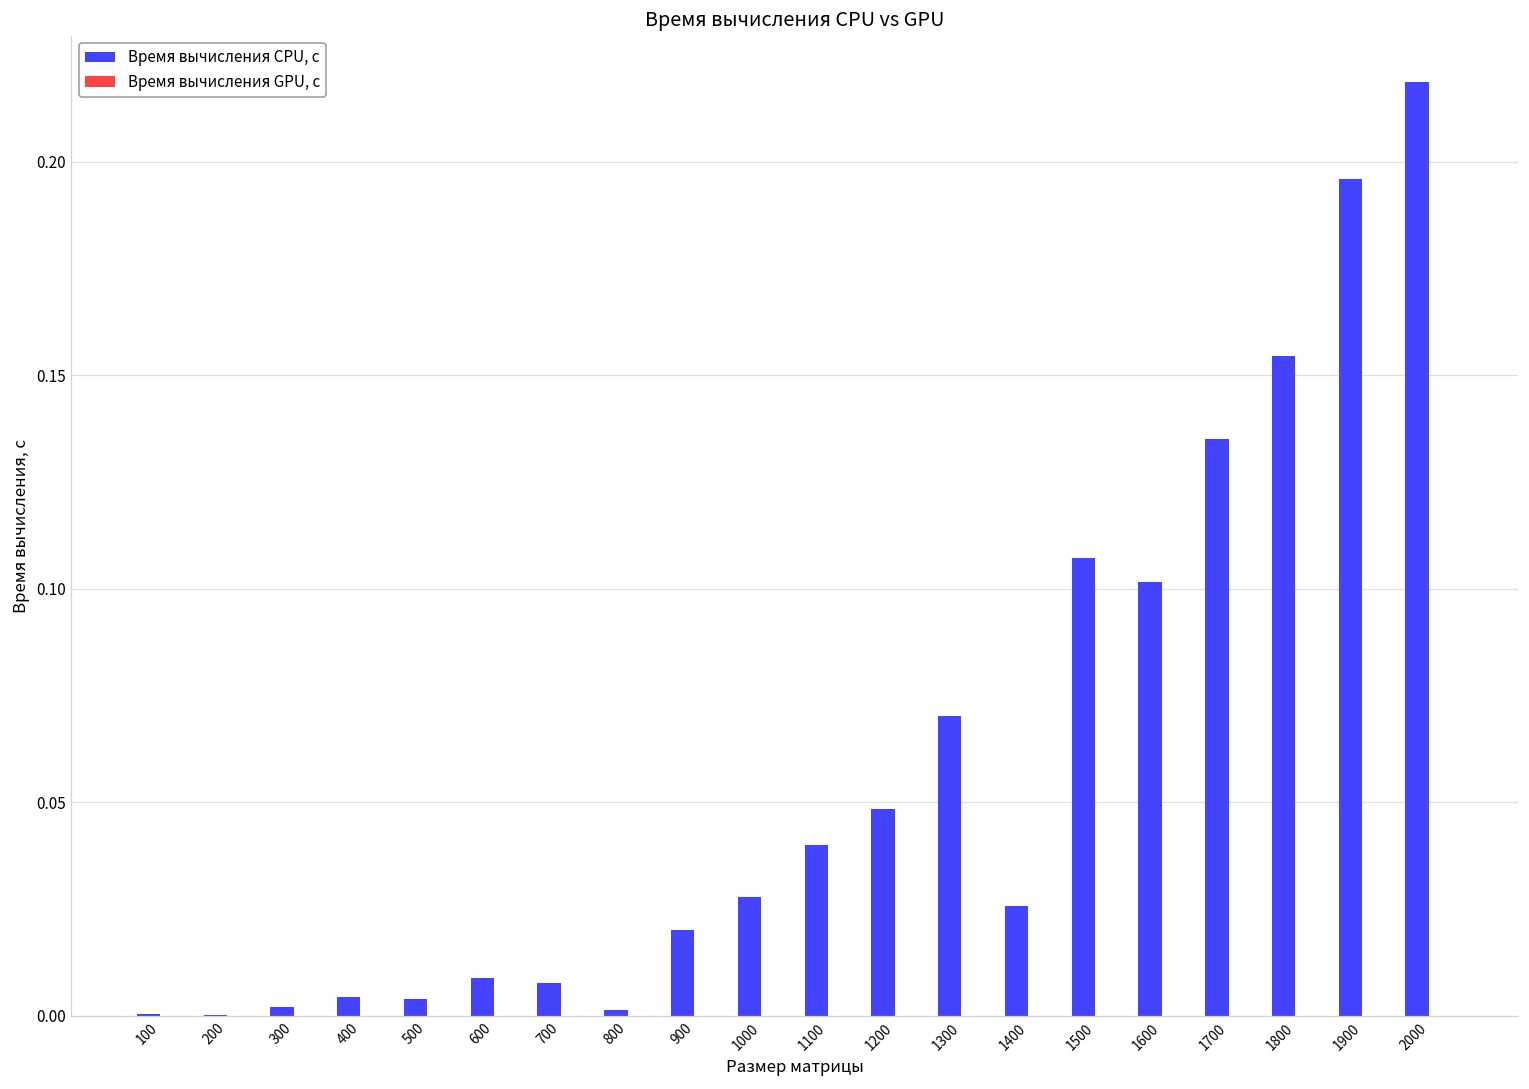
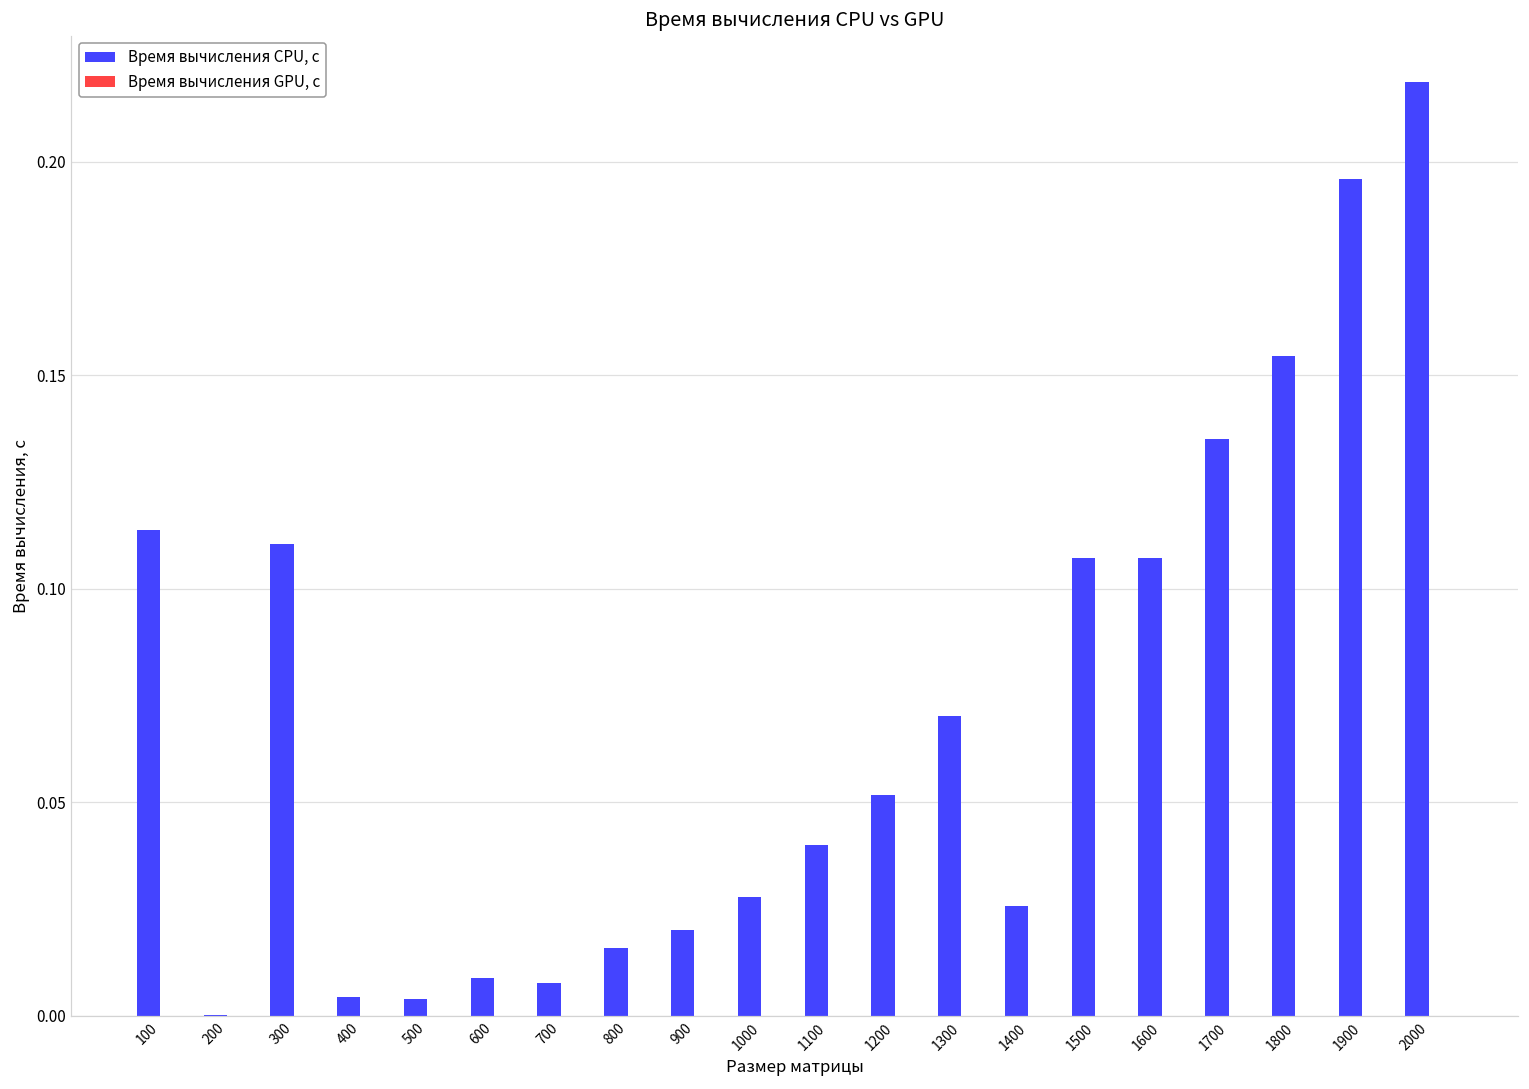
  {
    "Время вычисления CPU, с": {
-     "100": 0.000,
-     "300": 0.002,
+     "100": 0.114,
+     "300": 0.110,
      "400": 0.005,
      "500": 0.004,
      "600": 0.009,
      "700": 0.008,
-     "800": 0.001,
+     "800": 0.016,
      "900": 0.020,
      "1000": 0.028,
      "1100": 0.040,
-     "1200": 0.048,
+     "1200": 0.052,
      "1300": 0.070,
      "1400": 0.026,
      "1500": 0.107,
-     "1600": 0.102,
+     "1600": 0.107,
      "1700": 0.135,
      "1800": 0.154,
      "1900": 0.196,
      "2000": 0.219
    }
  }
